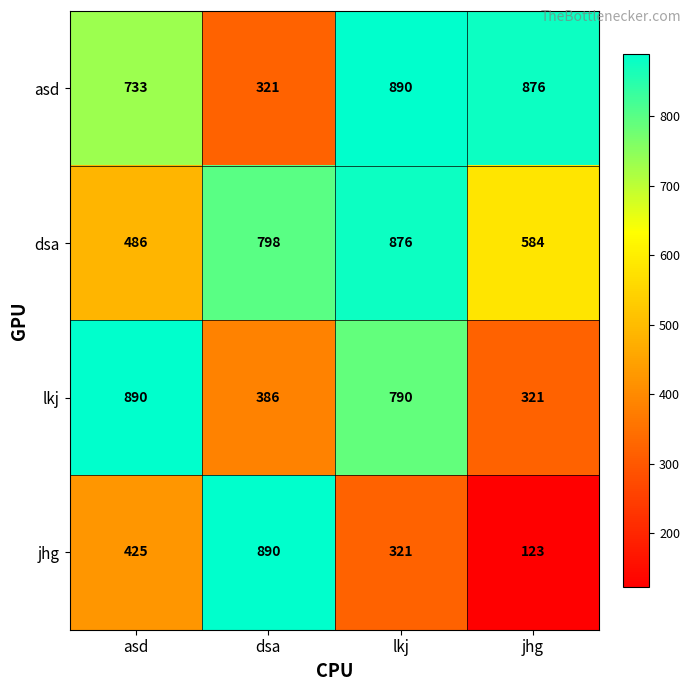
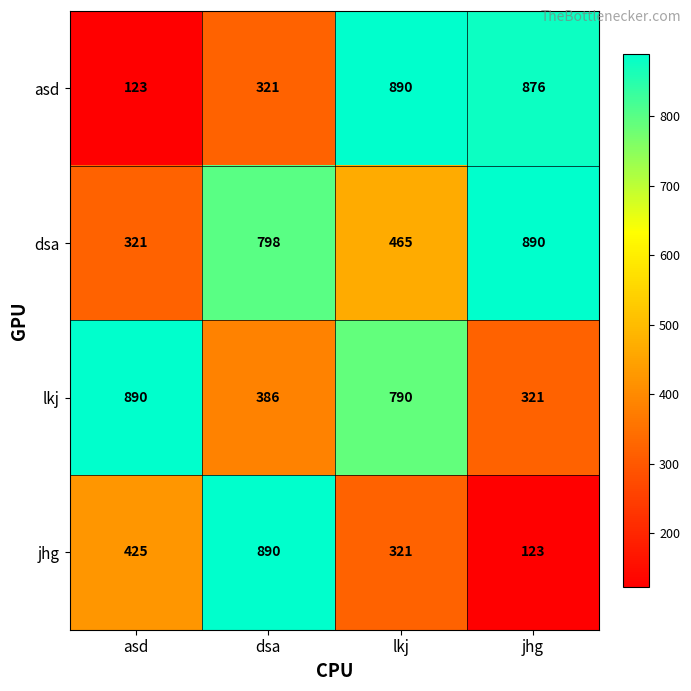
  {
    "asd": {
-     "asd": 733,
+     "asd": 123,
      "dsa": 321,
      "lkj": 890,
      "jhg": 876
    },
    "dsa": {
-     "asd": 486,
+     "asd": 321,
      "dsa": 798,
-     "lkj": 876,
-     "jhg": 584
+     "lkj": 465,
+     "jhg": 890
    },
    "lkj": {
      "asd": 890,
      "dsa": 386,
      "lkj": 790,
      "jhg": 321
    },
    "jhg": {
      "asd": 425,
      "dsa": 890,
      "lkj": 321,
      "jhg": 123
    }
  }
